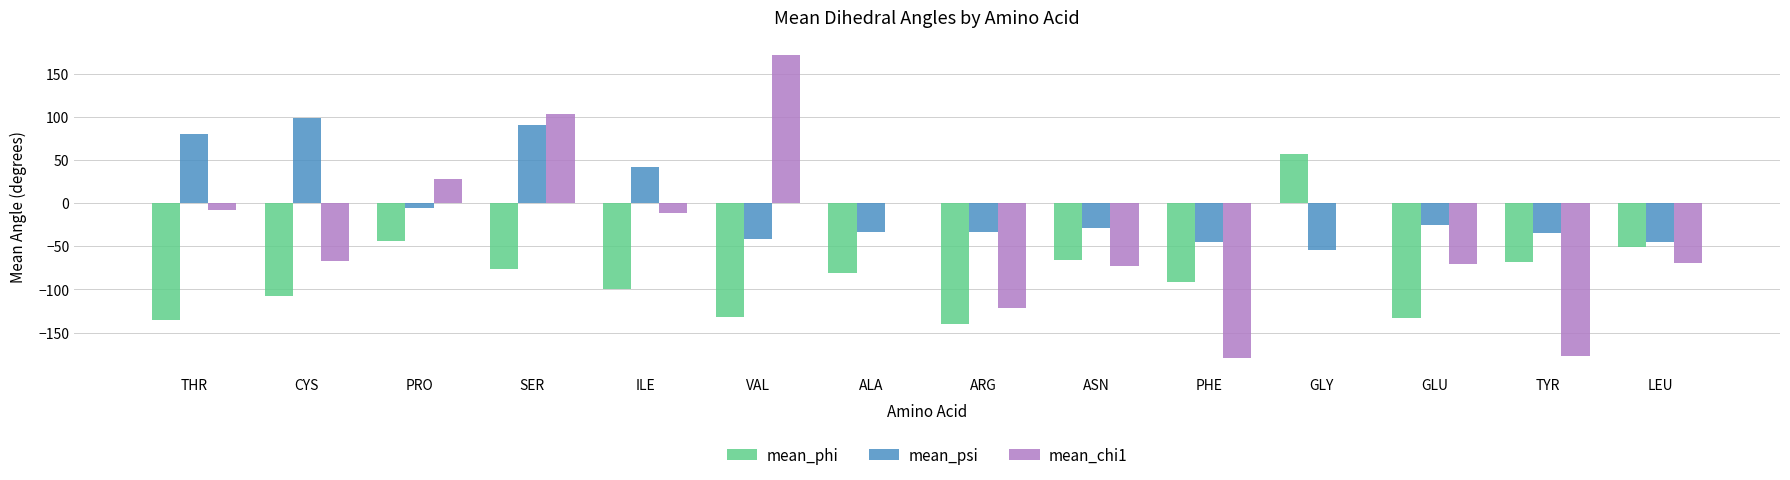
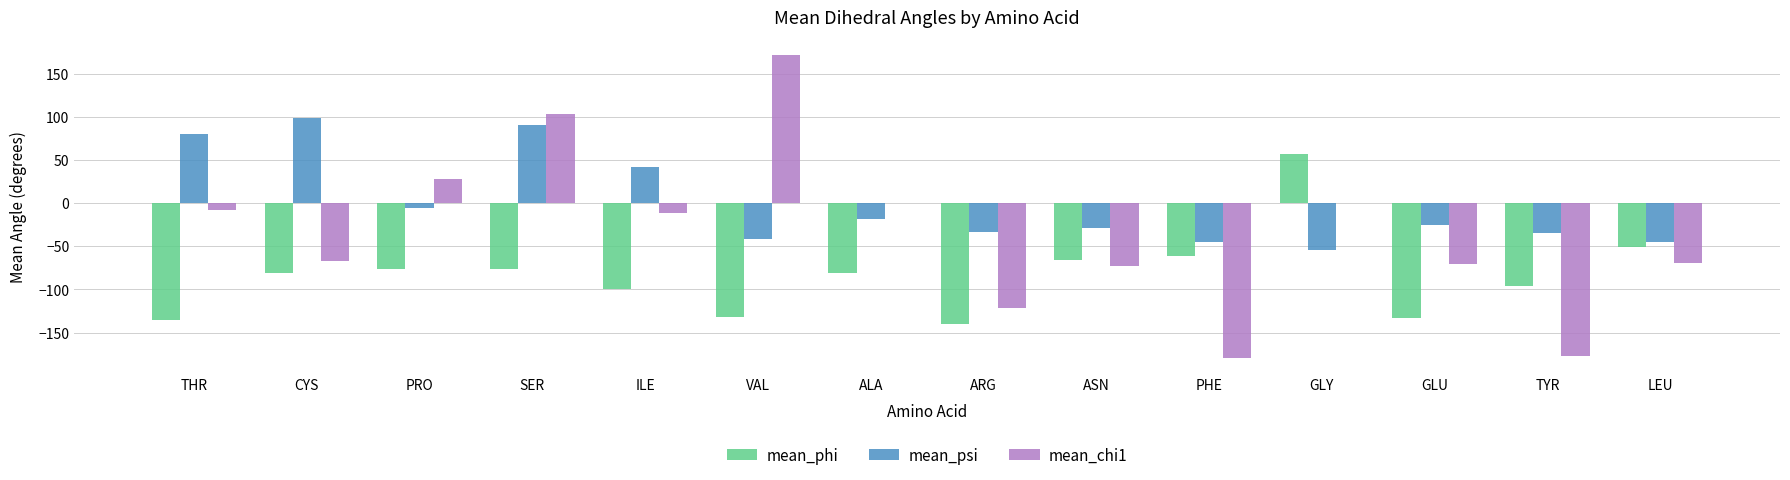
  {
    "mean_phi": {
      "THR": -140,
-     "CYS": -110,
-     "PRO": -40,
+     "CYS": -80,
+     "PRO": -80,
      "SER": -80,
      "ILE": -100,
      "VAL": -130,
      "ALA": -80,
      "ARG": -140,
      "ASN": -70,
-     "PHE": -90,
+     "PHE": -60,
      "GLY": 60,
      "GLU": -130,
-     "TYR": -70,
+     "TYR": -100,
      "LEU": -50
    },
    "mean_psi": {
      "THR": 80,
      "CYS": 100,
      "PRO": -10,
      "SER": 90,
      "ILE": 40,
      "VAL": -40,
-     "ALA": -30,
+     "ALA": -20,
      "ARG": -30,
      "ASN": -30,
      "PHE": -40,
      "GLY": -50,
      "GLU": -30,
      "TYR": -30,
      "LEU": -50
    },
    "mean_chi1": {
      "THR": -10,
      "CYS": -70,
      "PRO": 30,
      "SER": 100,
      "ILE": -10,
      "VAL": 170,
      "ALA": 0,
      "ARG": -120,
      "ASN": -70,
      "PHE": -180,
      "GLY": 0,
      "GLU": -70,
      "TYR": -180,
      "LEU": -70
    }
  }
